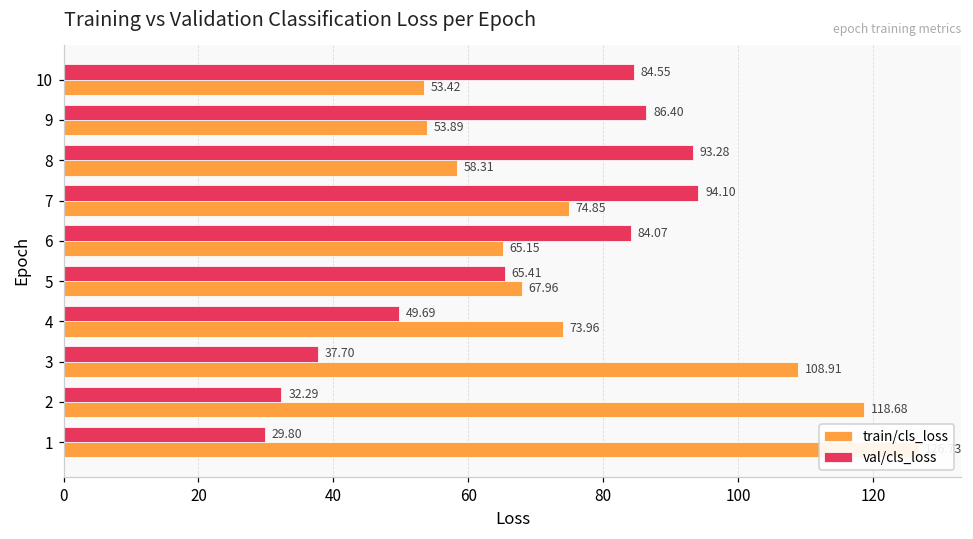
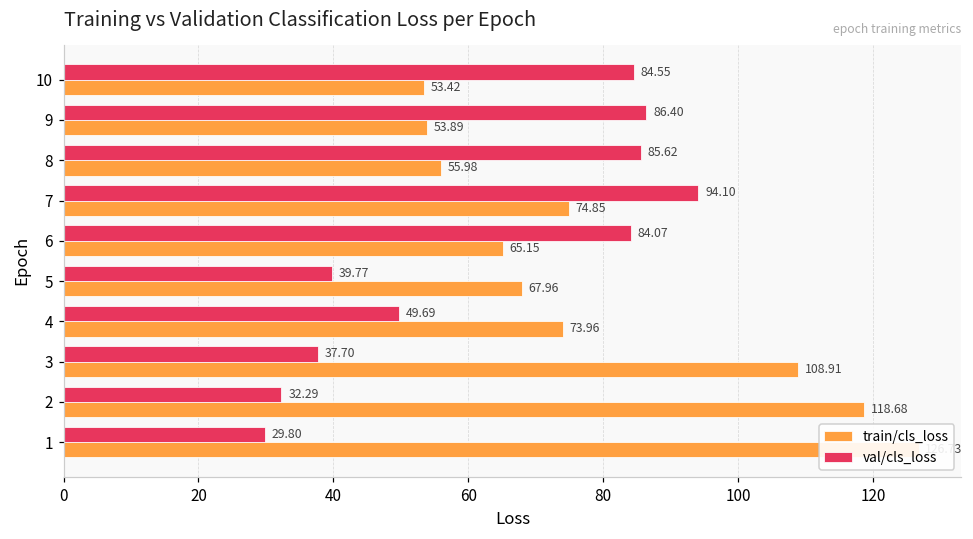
  {
    "train/cls_loss": {
      "10": 53.42,
      "9": 53.89,
-     "8": 58.31,
+     "8": 55.98,
      "7": 74.85,
      "6": 65.15,
      "5": 67.96,
      "4": 73.96,
      "3": 108.91,
      "2": 118.68
    },
    "val/cls_loss": {
      "10": 84.55,
      "9": 86.40,
-     "8": 93.28,
+     "8": 85.62,
      "7": 94.10,
      "6": 84.07,
-     "5": 65.41,
+     "5": 39.77,
      "4": 49.69,
      "3": 37.70,
      "2": 32.29,
      "1": 29.80
    }
  }
